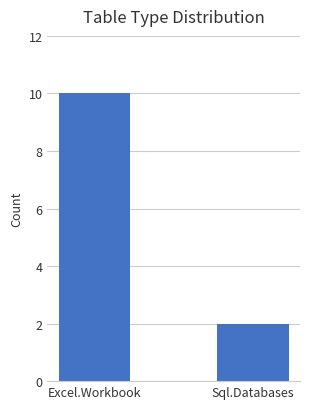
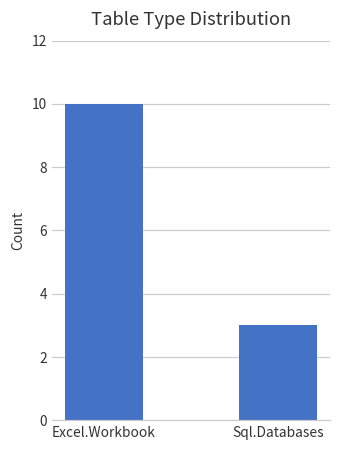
  {
    "Excel.Workbook": 10,
-   "Sql.Databases": 2
+   "Sql.Databases": 3
  }
